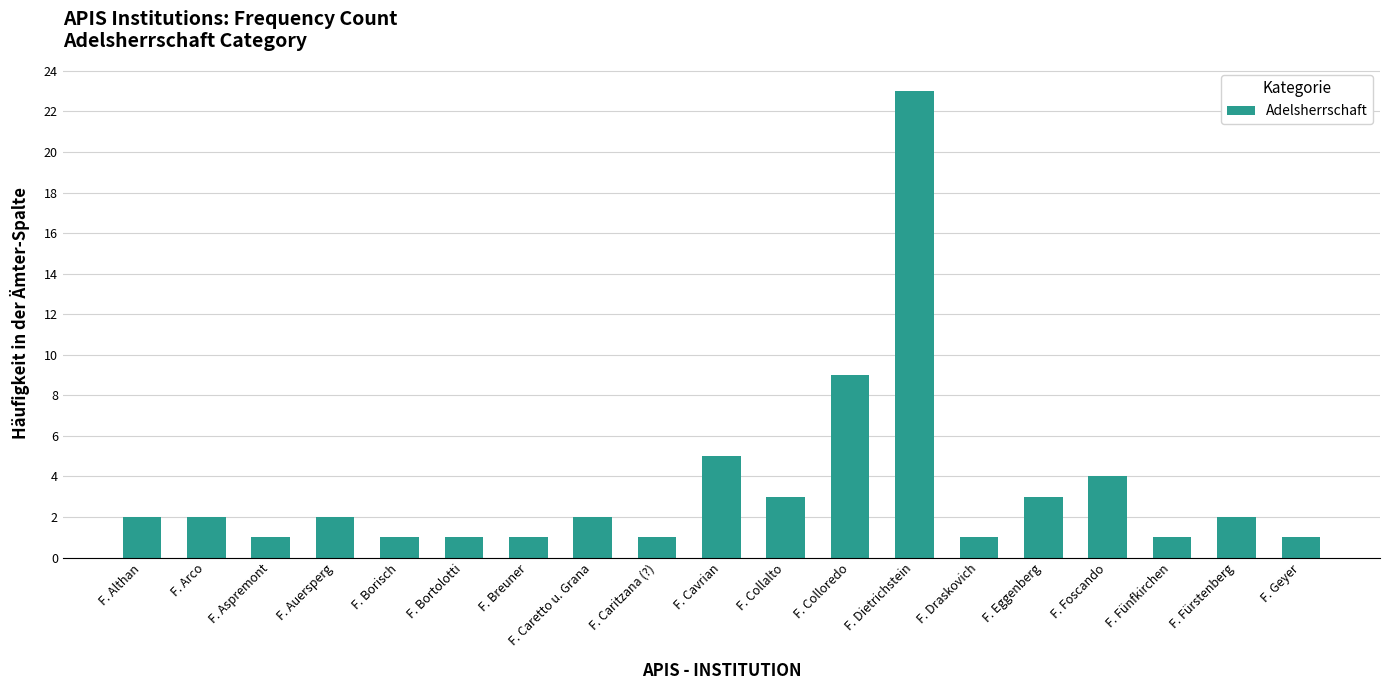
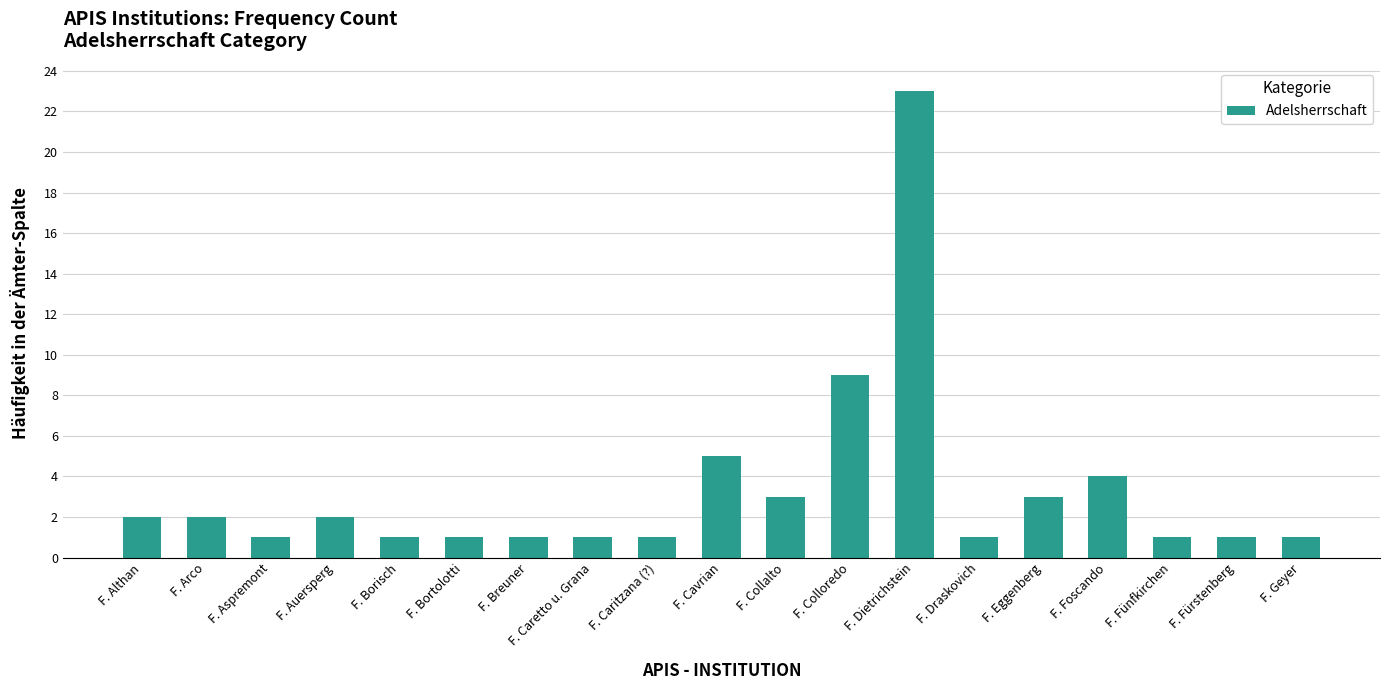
  {
    "F. Althan": 2,
    "F. Arco": 2,
    "F. Aspremont": 1,
    "F. Auersperg": 2,
    "F. Borisch": 1,
    "F. Bortolotti": 1,
    "F. Breuner": 1,
-   "F. Caretto u. Grana": 2,
+   "F. Caretto u. Grana": 1,
    "F. Caritzana (?)": 1,
    "F. Cavrian": 5,
    "F. Collalto": 3,
    "F. Colloredo": 9,
    "F. Dietrichstein": 23,
    "F. Draskovich": 1,
    "F. Eggenberg": 3,
    "F. Foscando": 4,
    "F. Fünfkirchen": 1,
-   "F. Fürstenberg": 2,
+   "F. Fürstenberg": 1,
    "F. Geyer": 1
  }
